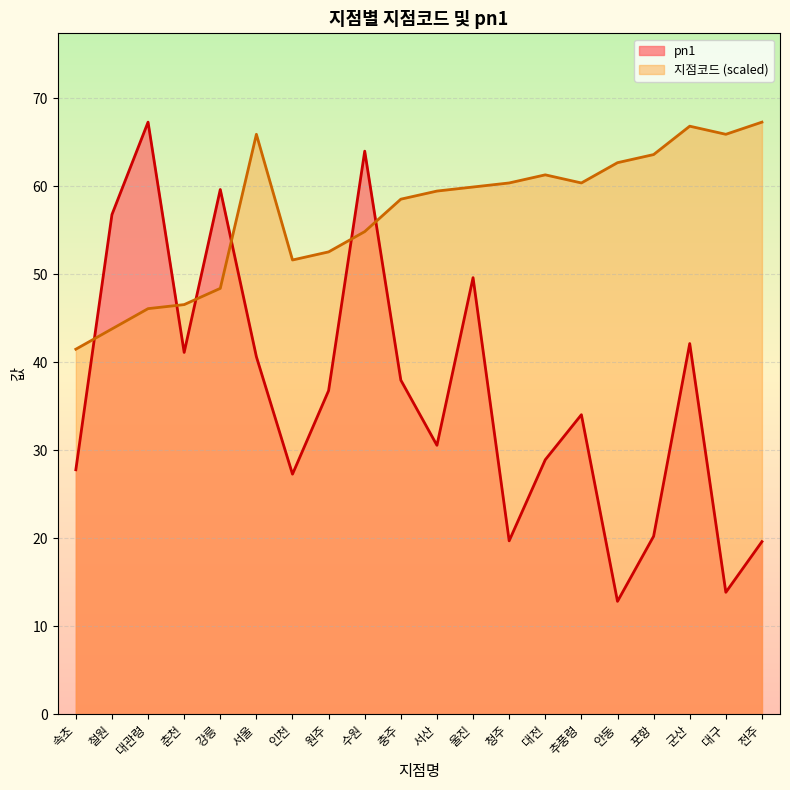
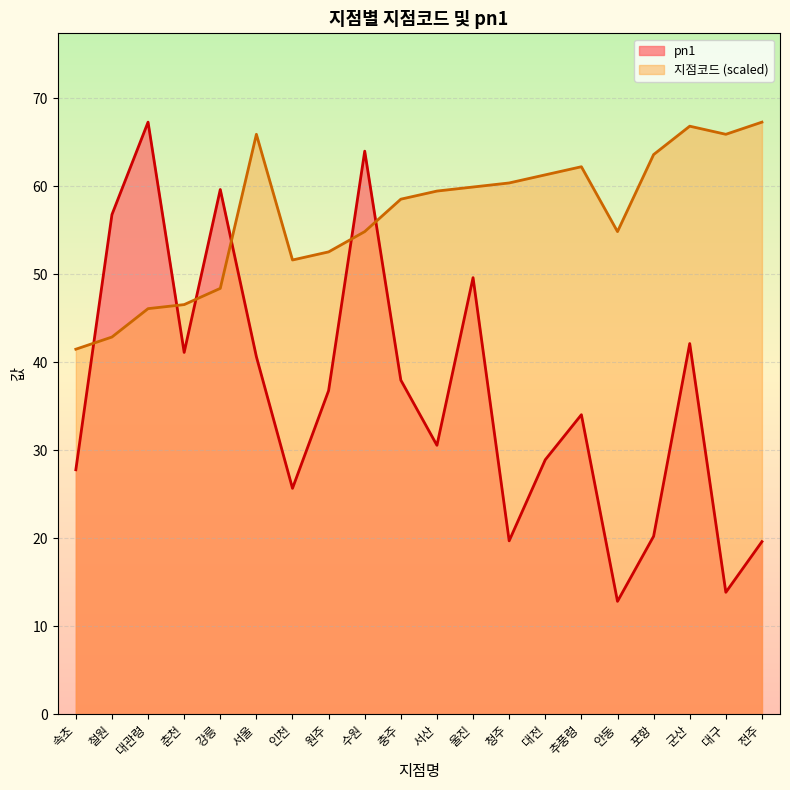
  {
    "pn1": {
      "속초": 28,
      "철원": 57,
      "대관령": 67,
      "춘천": 41,
      "강릉": 60,
      "서울": 41,
-     "인천": 27,
+     "인천": 26,
      "원주": 37,
      "수원": 64,
      "충주": 38,
      "서산": 31,
      "울진": 50,
      "청주": 20,
      "대전": 29,
      "추풍령": 34,
      "안동": 13,
      "포항": 20,
      "군산": 42,
      "대구": 14,
      "전주": 20
    },
    "지점코드 (scaled)": {
      "속초": 41,
-     "철원": 44,
+     "철원": 43,
      "대관령": 46,
      "춘천": 47,
      "강릉": 48,
      "서울": 66,
      "인천": 52,
      "원주": 53,
      "수원": 55,
      "충주": 59,
      "서산": 59,
      "울진": 60,
      "청주": 60,
      "대전": 61,
-     "추풍령": 60,
-     "안동": 63,
+     "추풍령": 62,
+     "안동": 55,
      "포항": 64,
      "군산": 67,
      "대구": 66,
      "전주": 67
    }
  }
